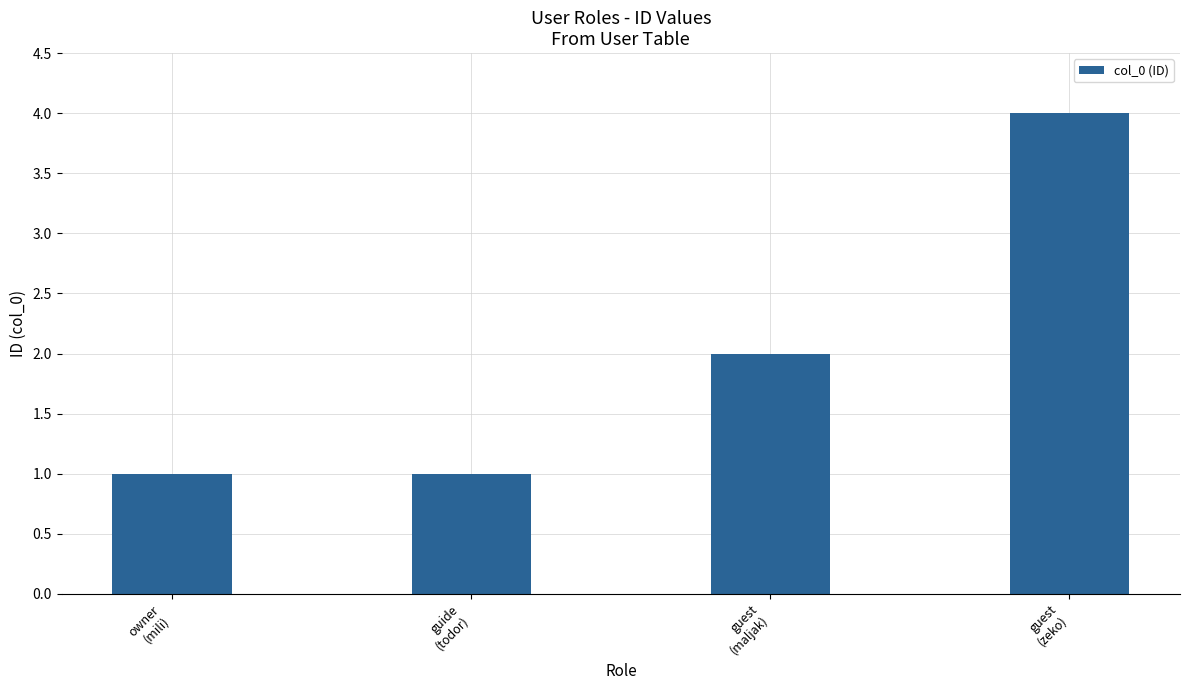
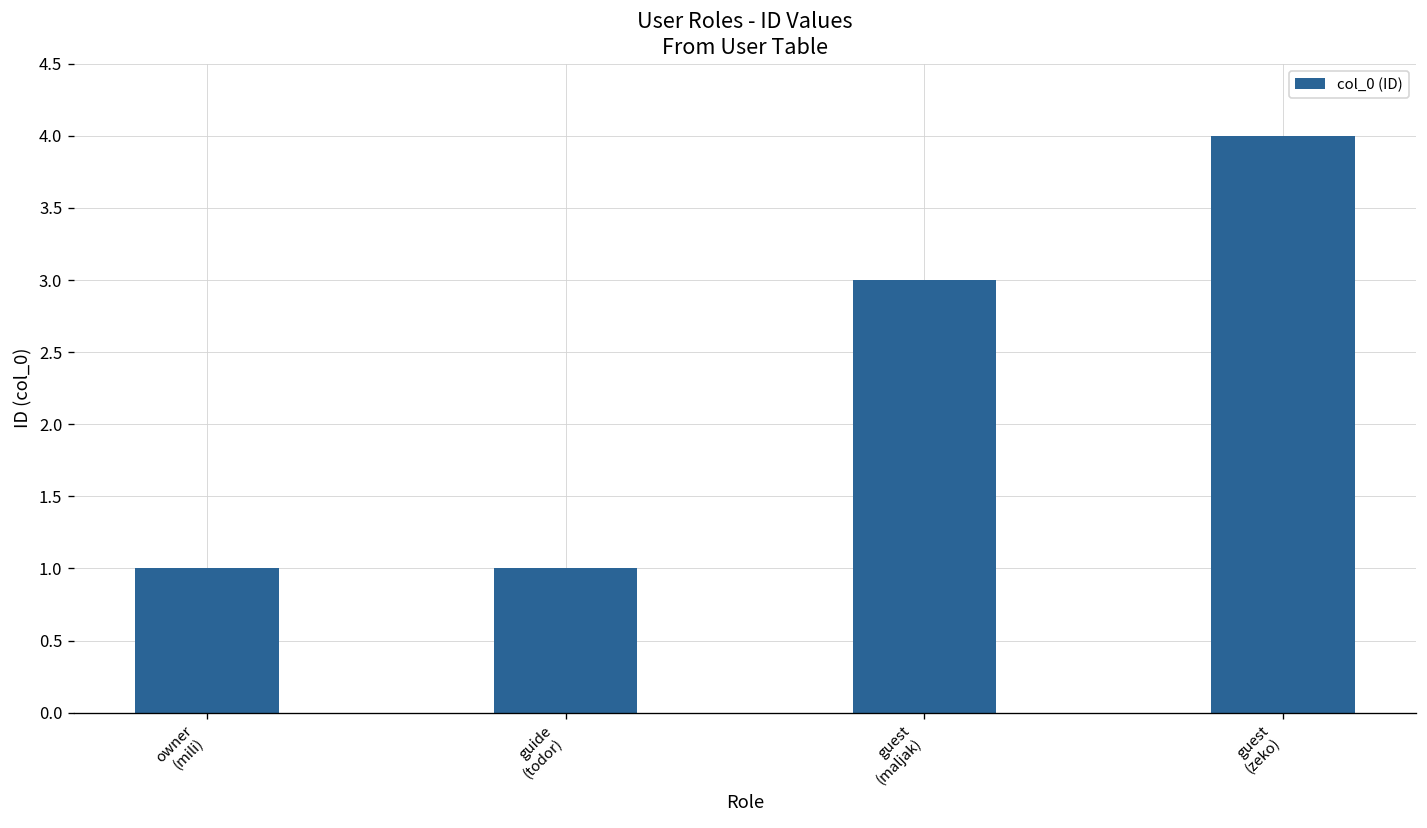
  {
    "owner (mili)": 1,
    "guide (todor)": 1,
-   "guest (maljak)": 2,
+   "guest (maljak)": 3,
    "guest (zeko)": 4
  }
